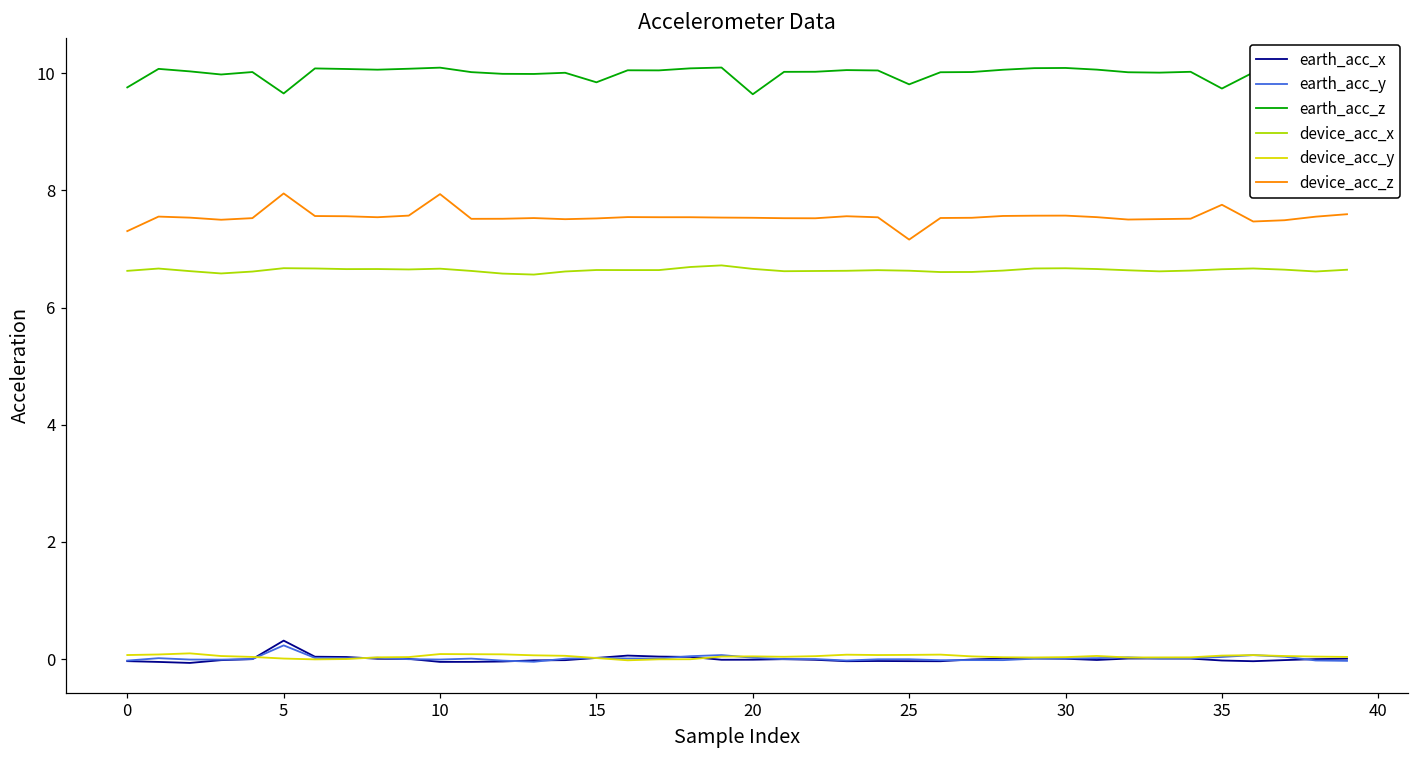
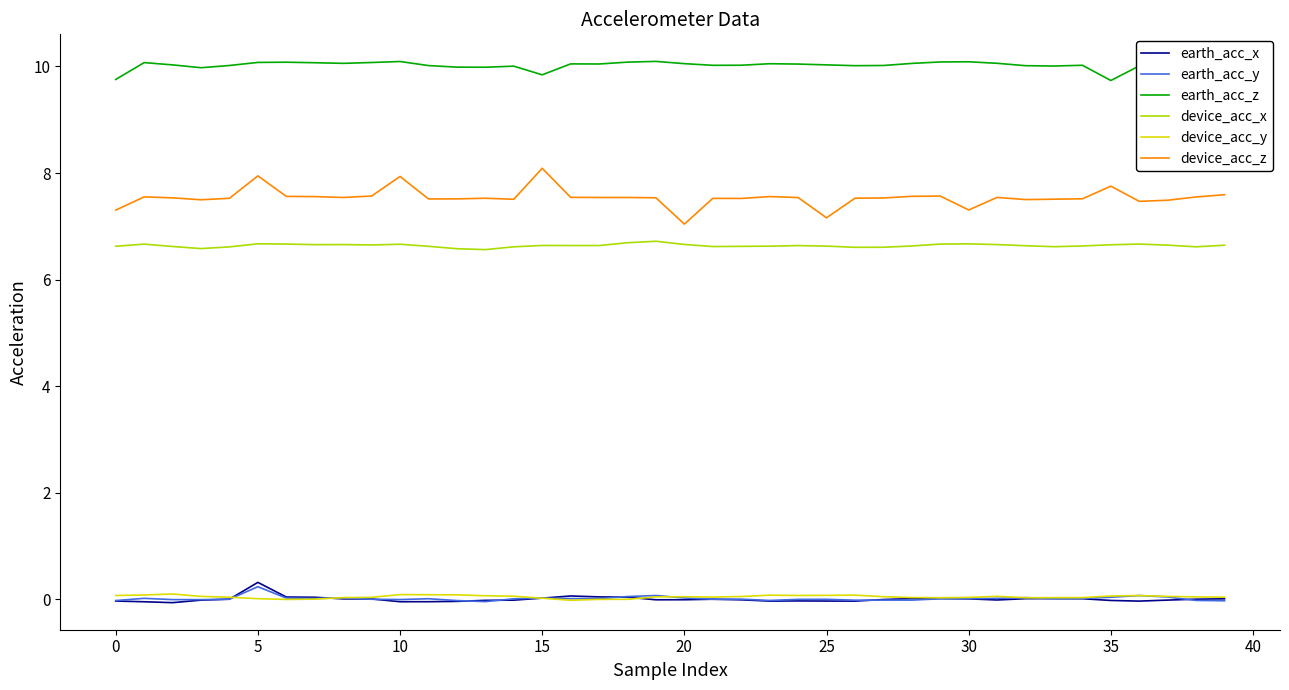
  {
    "earth_acc_x": {
      "5": 0.3,
      "35": 0.0
    },
    "earth_acc_y": {
      "5": 0.2
    },
    "earth_acc_z": {
      "0": 9.8,
-     "5": 9.7,
+     "5": 10.1,
      "10": 10.1,
      "15": 9.8,
-     "20": 9.6,
-     "25": 9.8,
+     "20": 10.1,
+     "25": 10.0,
      "30": 10.1,
      "35": 9.7
    },
    "device_acc_z": {
      "0": 7.3,
      "5": 7.9,
      "10": 7.9,
-     "15": 7.5,
-     "20": 7.5,
+     "15": 8.1,
+     "20": 7.0,
      "25": 7.2,
-     "30": 7.6,
+     "30": 7.3,
      "35": 7.8
    }
  }
